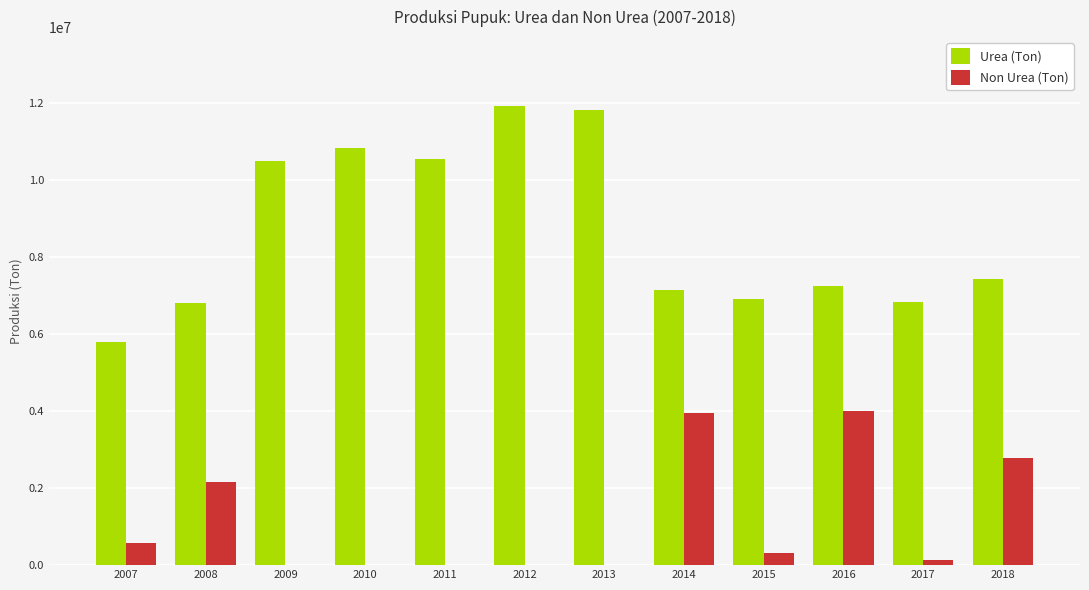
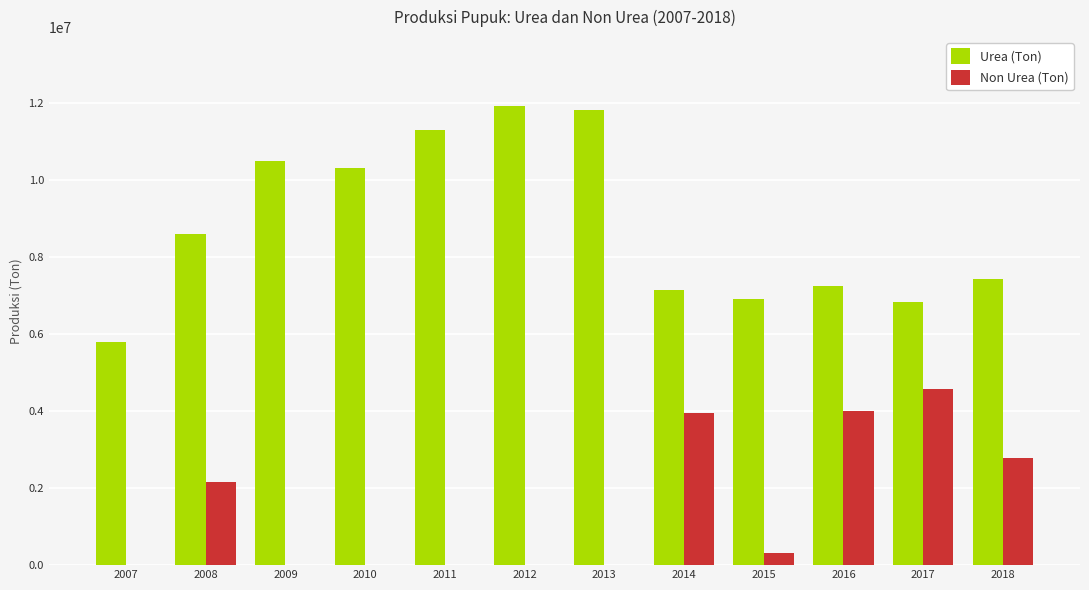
  {
    "Urea (Ton)": {
      "2007": 5800000,
-     "2008": 6800000,
+     "2008": 8600000,
      "2009": 10500000,
-     "2010": 10800000,
-     "2011": 10600000,
+     "2010": 10300000,
+     "2011": 11300000,
      "2012": 11900000,
      "2013": 11800000,
      "2014": 7100000,
      "2015": 6900000,
      "2016": 7300000,
      "2017": 6800000,
      "2018": 7400000
    },
    "Non Urea (Ton)": {
-     "2007": 600000,
+     "2007": 0,
      "2008": 2200000,
      "2009": 0,
      "2010": 0,
      "2011": 0,
      "2012": 0,
      "2013": 0,
      "2014": 3900000,
      "2015": 300000,
      "2016": 4000000,
-     "2017": 100000,
+     "2017": 4600000,
      "2018": 2800000
    }
  }
